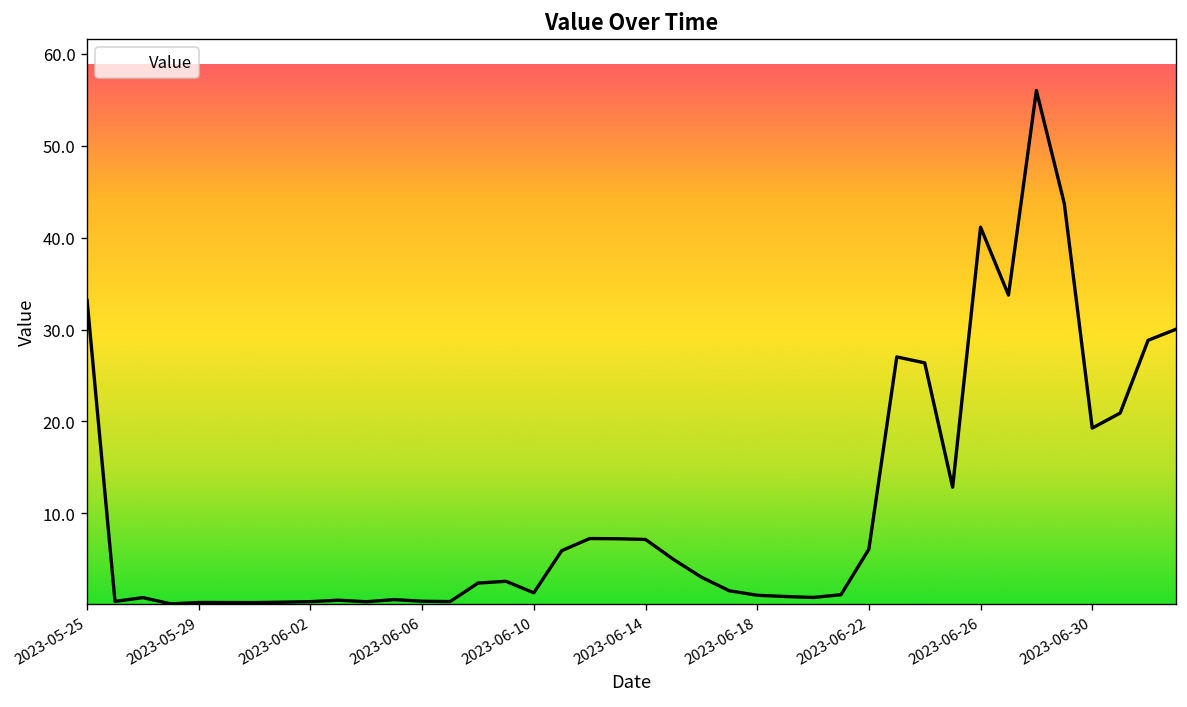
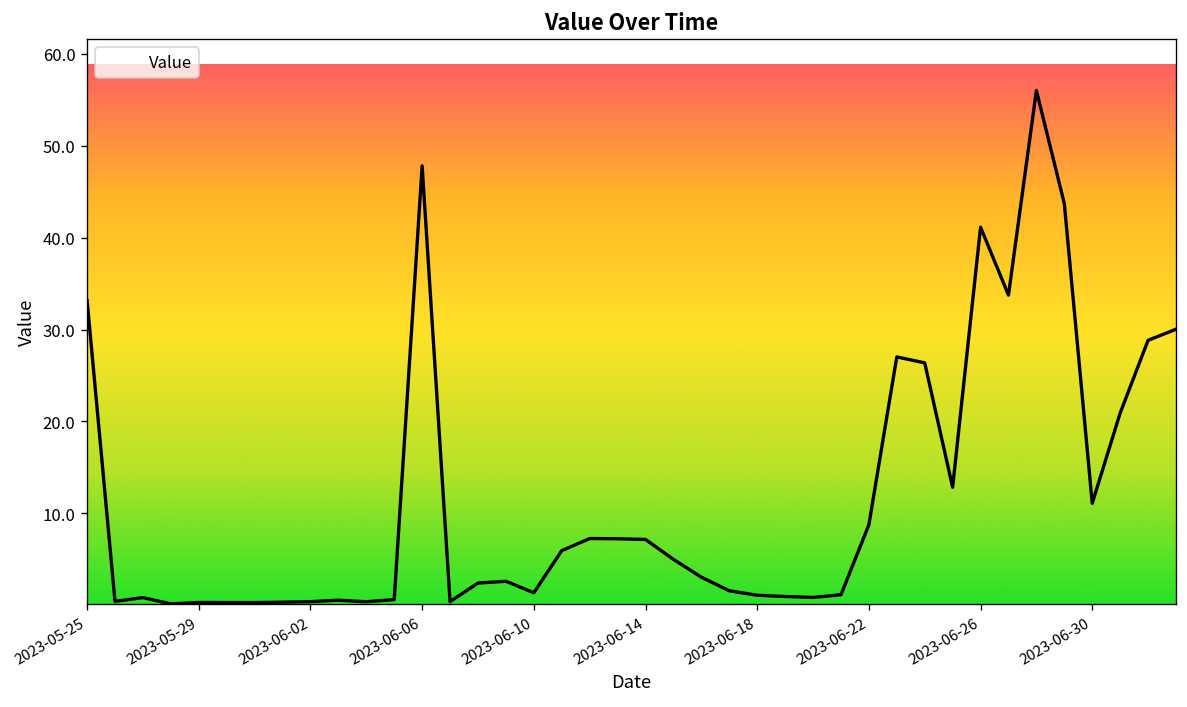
  {
    "2023-05-25": 33,
    "2023-05-29": 0,
    "2023-06-02": 0,
-   "2023-06-06": 0,
+   "2023-06-06": 48,
    "2023-06-10": 1,
    "2023-06-14": 7,
    "2023-06-18": 1,
-   "2023-06-22": 6,
+   "2023-06-22": 9,
    "2023-06-26": 41,
-   "2023-06-30": 19
+   "2023-06-30": 11
  }
